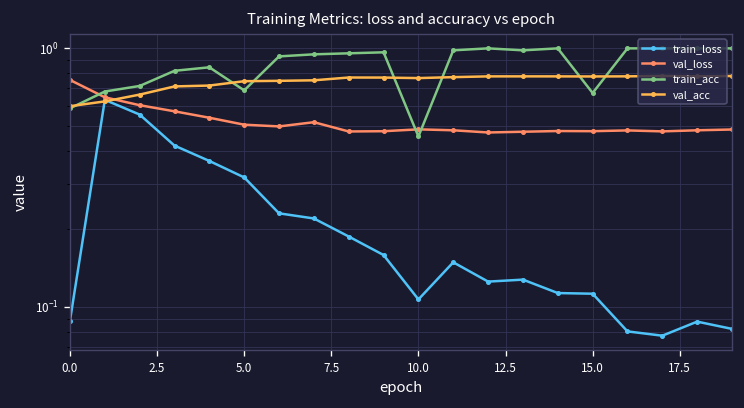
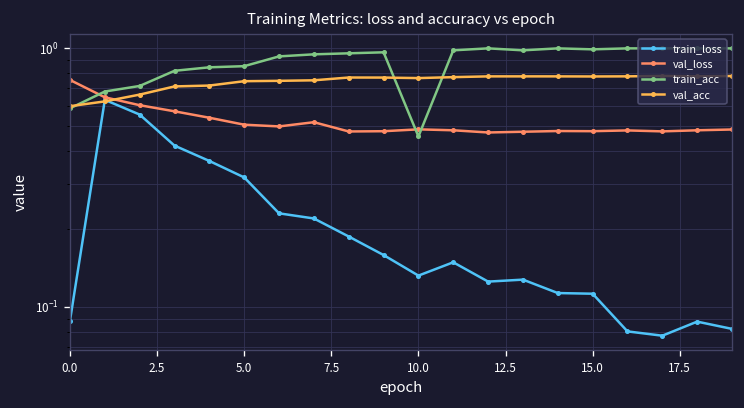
  {
    "train_loss": {
      "0.0": 0.09,
      "5.0": 0.32,
-     "10.0": 0.11,
+     "10.0": 0.13,
      "15.0": 0.11
    },
    "train_acc": {
-     "5.0": 0.69,
+     "5.0": 0.85,
      "10.0": 0.46,
-     "15.0": 0.67
+     "15.0": 1.0
    }
  }
